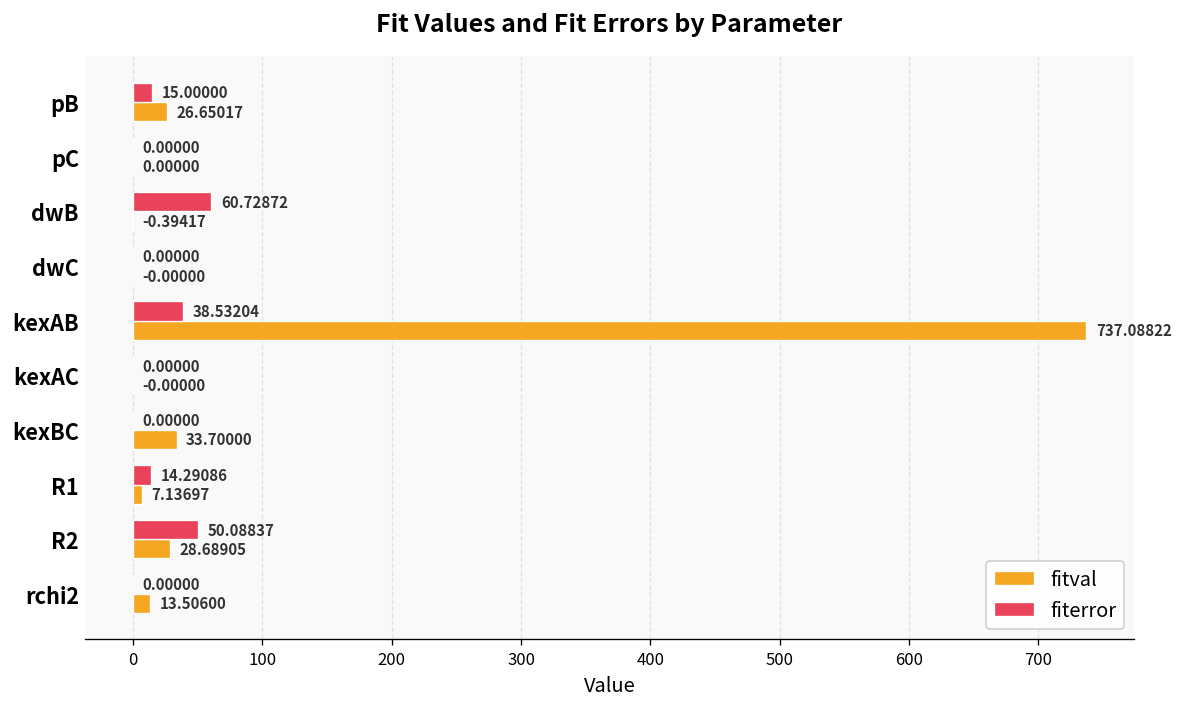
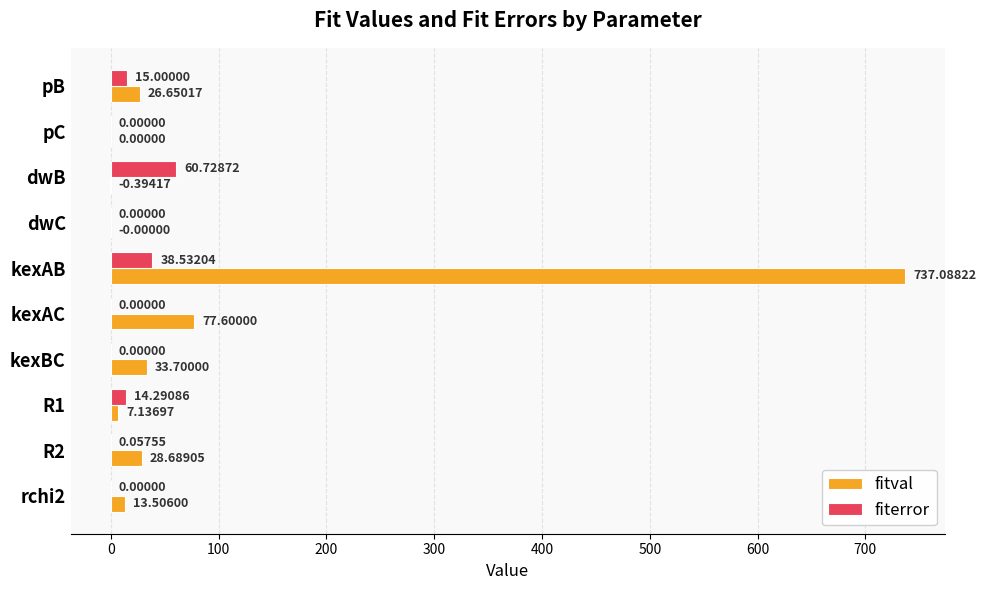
  {
    "fitval": {
      "pB": 26.65017,
      "pC": 0.00000,
      "dwB": -0.39417,
      "dwC": -0.00000,
      "kexAB": 737.08822,
-     "kexAC": -0.00000,
+     "kexAC": 77.60000,
      "kexBC": 33.70000,
      "R1": 7.13697,
      "R2": 28.68905,
      "rchi2": 13.50600
    },
    "fiterror": {
      "pB": 15.00000,
      "pC": 0.00000,
      "dwB": 60.72872,
      "dwC": 0.00000,
      "kexAB": 38.53204,
      "kexAC": 0.00000,
      "kexBC": 0.00000,
      "R1": 14.29086,
-     "R2": 50.08837,
+     "R2": 0.05755,
      "rchi2": 0.00000
    }
  }
